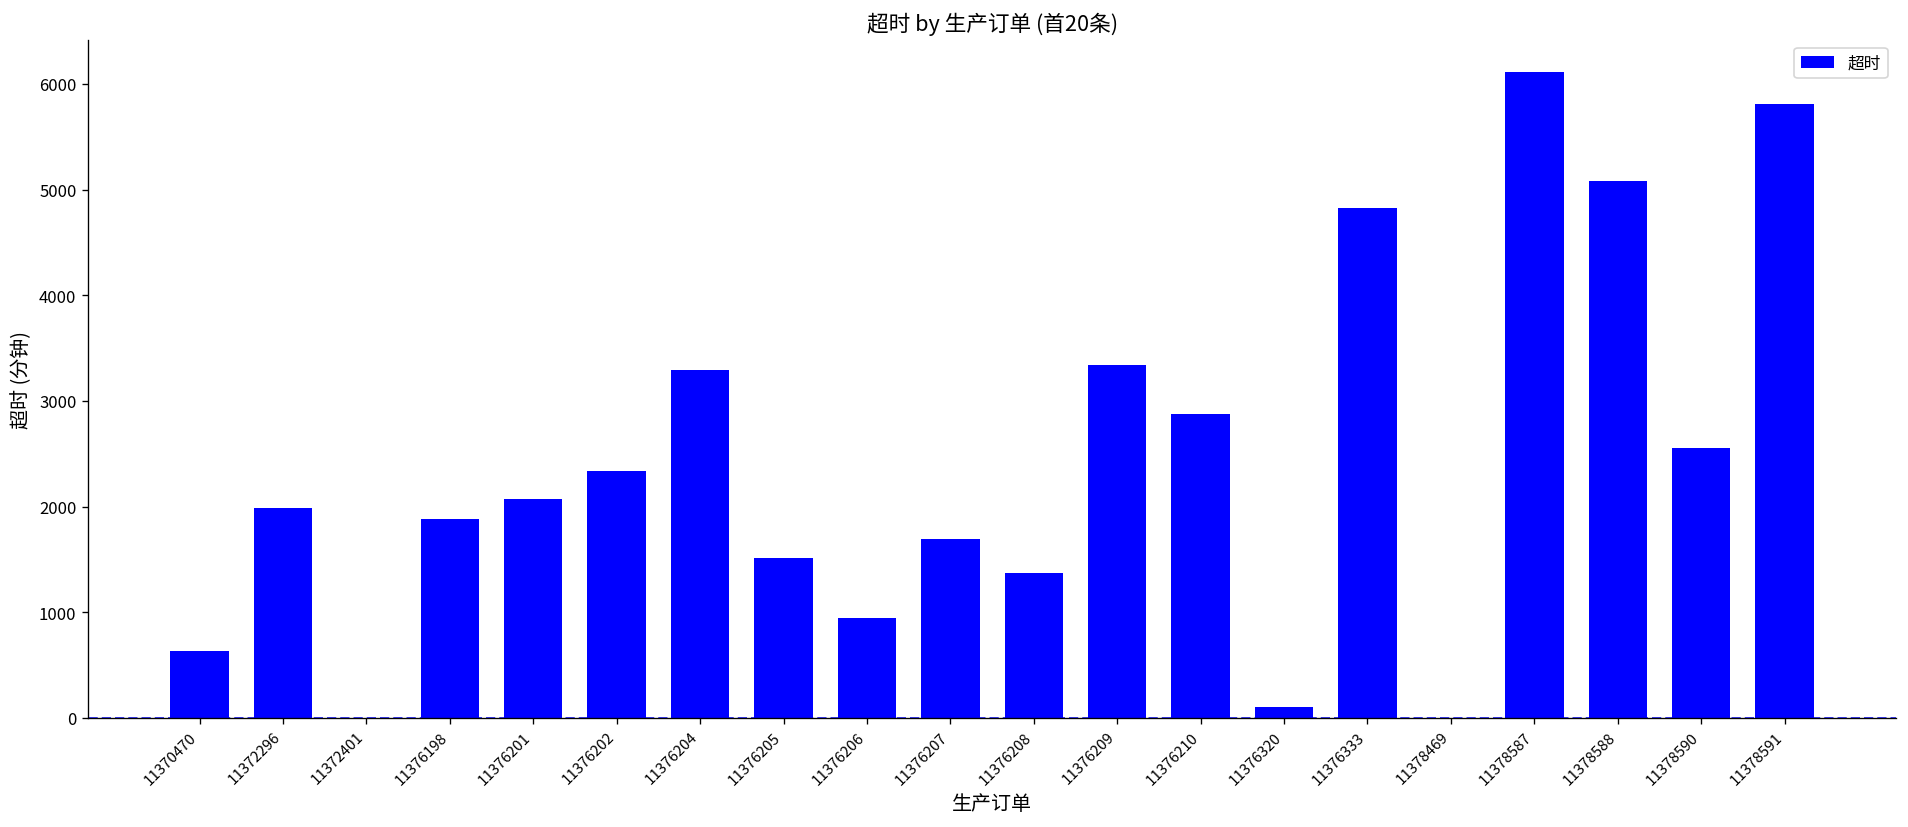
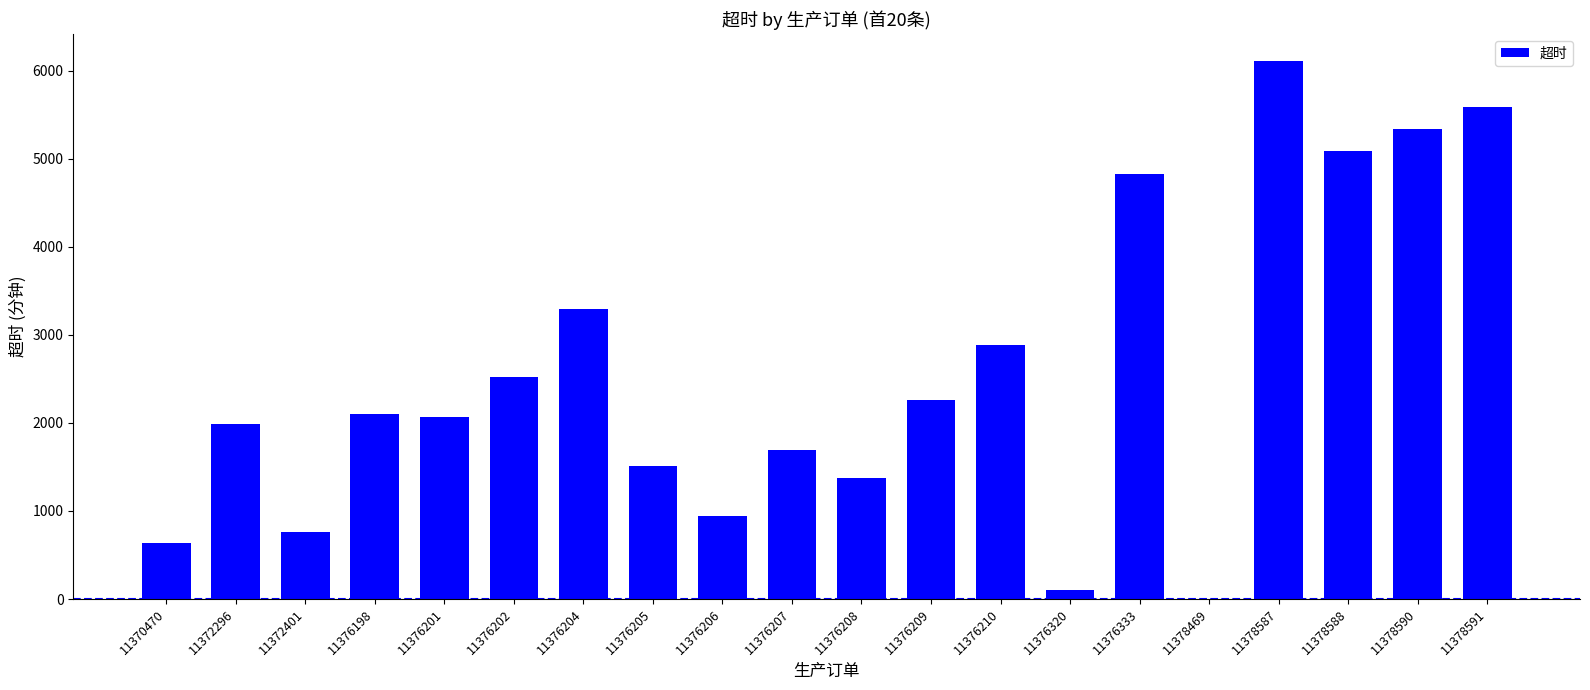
  {
    "11370470": 600,
    "11372296": 2000,
-   "11372401": 0,
-   "11376198": 1900,
+   "11372401": 800,
+   "11376198": 2100,
    "11376201": 2100,
-   "11376202": 2300,
+   "11376202": 2500,
    "11376204": 3300,
    "11376205": 1500,
    "11376206": 900,
    "11376207": 1700,
    "11376208": 1400,
-   "11376209": 3300,
+   "11376209": 2300,
    "11376210": 2900,
    "11376320": 100,
    "11376333": 4800,
    "11378469": 0,
    "11378587": 6100,
    "11378588": 5100,
-   "11378590": 2600,
-   "11378591": 5800
+   "11378590": 5300,
+   "11378591": 5600
  }
